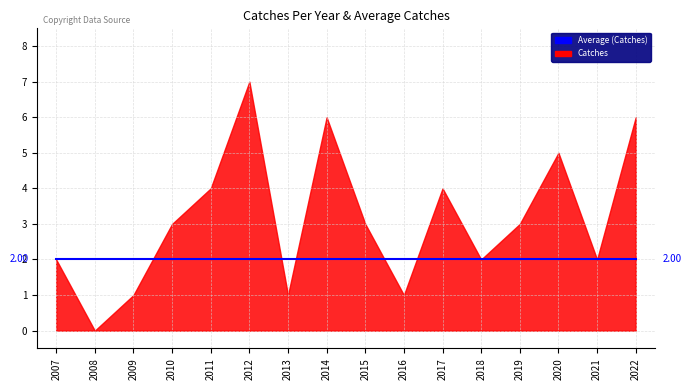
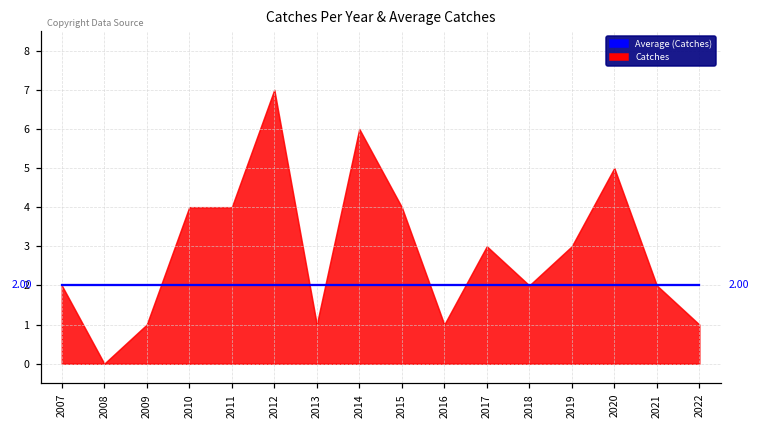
  {
    "Catches": {
      "2008": 0,
      "2009": 1,
-     "2010": 3,
+     "2010": 4,
      "2011": 4,
      "2012": 7,
      "2013": 1,
      "2014": 6,
-     "2015": 3,
+     "2015": 4,
      "2016": 1,
-     "2017": 4,
+     "2017": 3,
      "2019": 3,
      "2020": 5,
-     "2022": 6
+     "2022": 1
    }
  }
